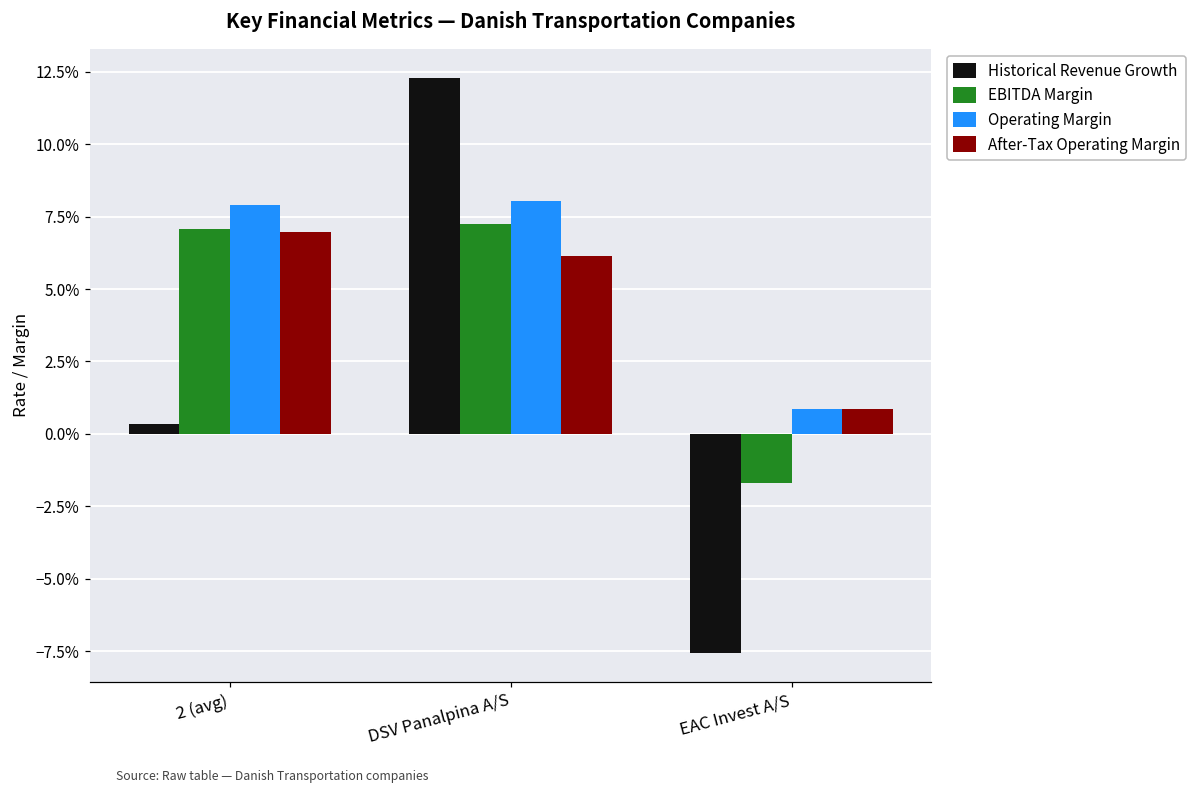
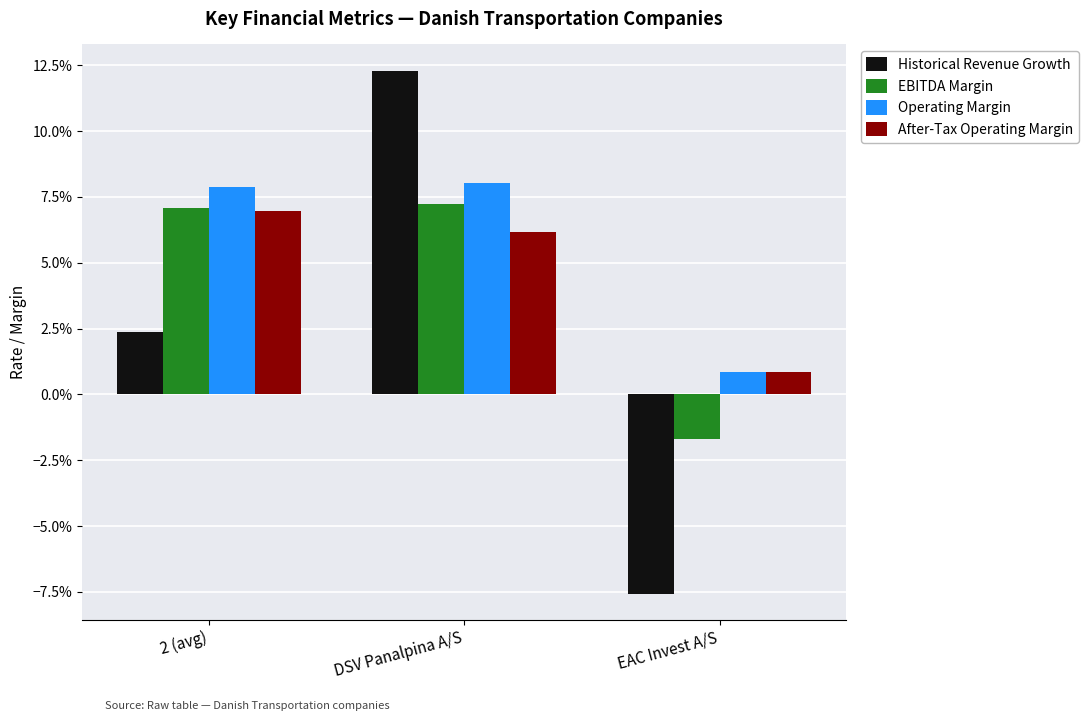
  {
    "Historical Revenue Growth": {
-     "2 (avg)": "0.4%",
+     "2 (avg)": "2.4%",
      "DSV Panalpina A/S": "12.3%",
      "EAC Invest A/S": "-7.6%"
    },
    "EBITDA Margin": {
      "2 (avg)": "7.1%",
      "DSV Panalpina A/S": "7.2%",
      "EAC Invest A/S": "-1.7%"
    },
    "Operating Margin": {
      "2 (avg)": "7.9%",
      "DSV Panalpina A/S": "8.0%",
      "EAC Invest A/S": "0.8%"
    },
    "After-Tax Operating Margin": {
      "2 (avg)": "7.0%",
      "DSV Panalpina A/S": "6.2%",
      "EAC Invest A/S": "0.8%"
    }
  }
